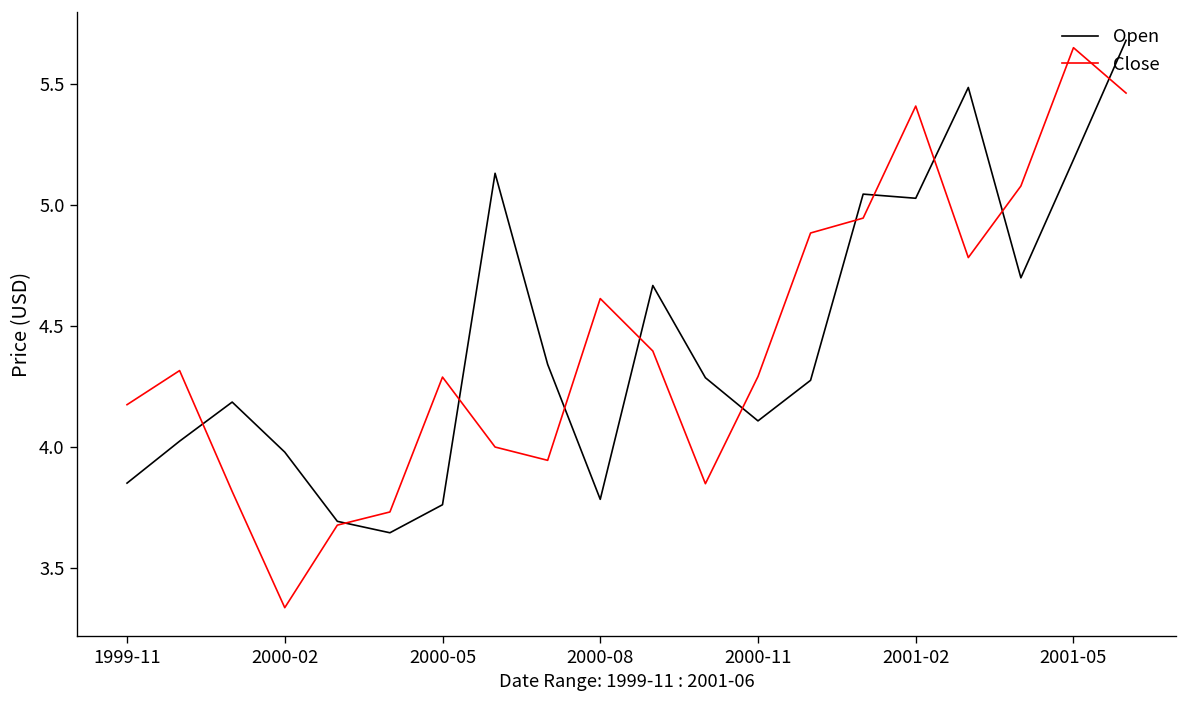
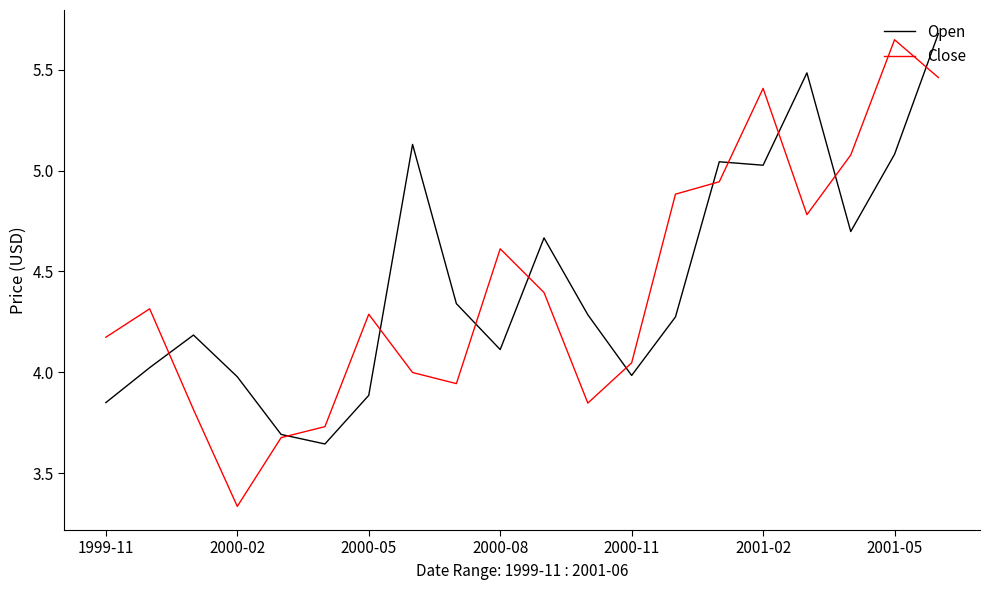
  {
    "Open": {
      "1999-11": 3.85,
      "2000-02": 3.98,
-     "2000-05": 3.76,
-     "2000-08": 3.78,
-     "2000-11": 4.11,
+     "2000-05": 3.89,
+     "2000-08": 4.11,
+     "2000-11": 3.98,
      "2001-02": 5.03,
-     "2001-05": 5.19
+     "2001-05": 5.08
    },
    "Close": {
      "1999-11": 4.17,
      "2000-02": 3.34,
      "2000-05": 4.29,
      "2000-08": 4.61,
-     "2000-11": 4.29,
+     "2000-11": 4.05,
      "2001-02": 5.41,
      "2001-05": 5.65
    }
  }
